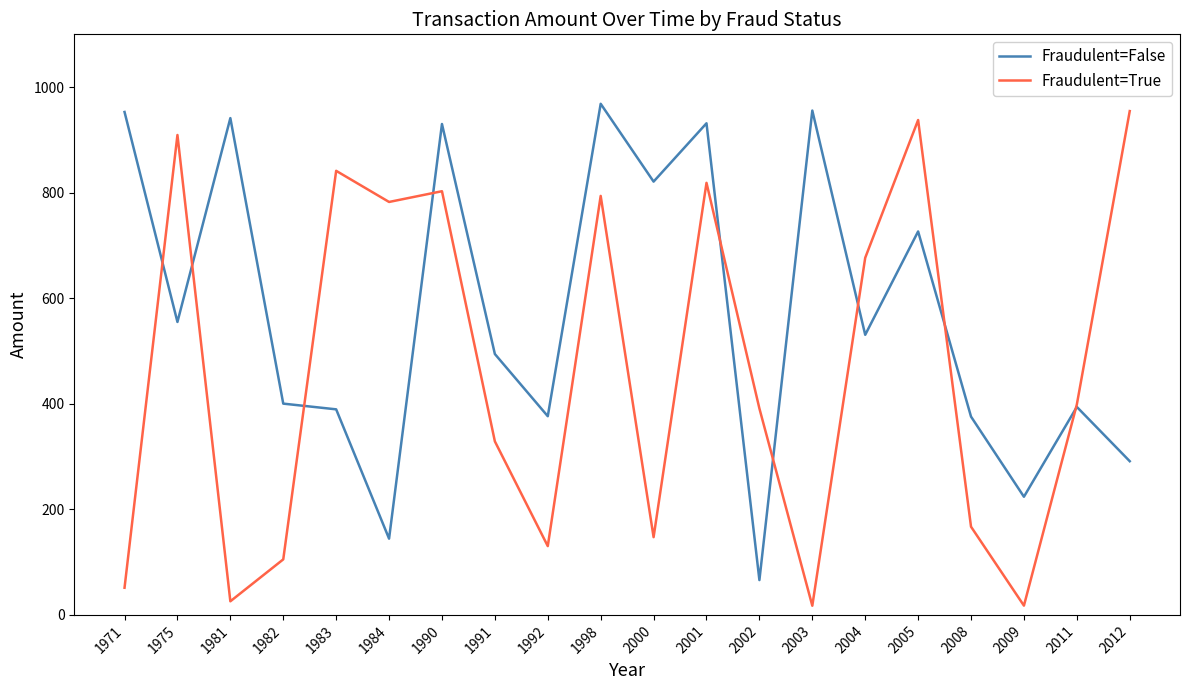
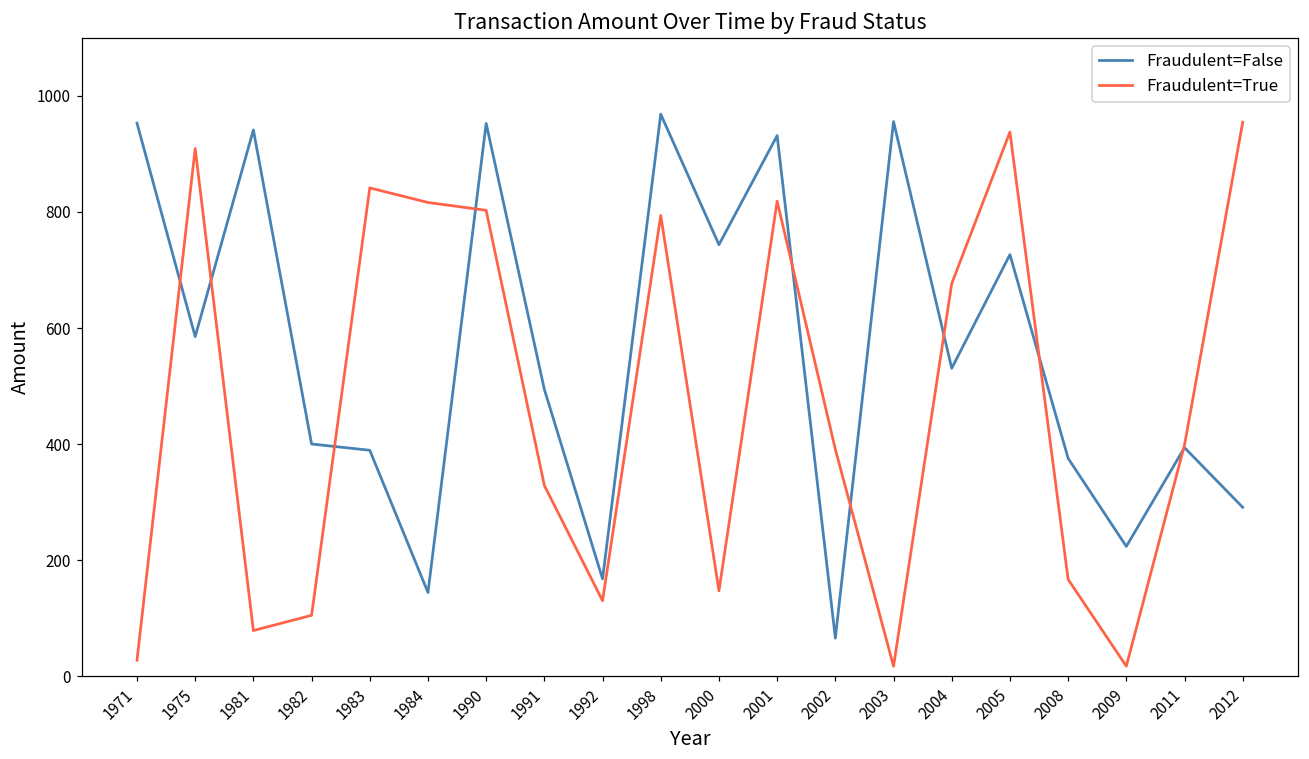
  {
    "Fraudulent=False": {
      "1971": 950,
-     "1975": 560,
+     "1975": 590,
      "1981": 940,
      "1982": 400,
      "1983": 390,
      "1984": 140,
-     "1990": 930,
+     "1990": 950,
      "1991": 490,
-     "1992": 380,
+     "1992": 170,
      "1998": 970,
-     "2000": 820,
+     "2000": 740,
      "2001": 930,
      "2002": 70,
      "2003": 960,
      "2004": 530,
      "2005": 730,
      "2008": 380,
      "2009": 220,
      "2012": 290
    },
    "Fraudulent=True": {
-     "1971": 50,
+     "1971": 30,
      "1975": 910,
-     "1981": 30,
+     "1981": 80,
      "1982": 110,
      "1983": 840,
-     "1984": 780,
+     "1984": 820,
      "1990": 800,
      "1991": 330,
      "1992": 130,
      "1998": 790,
      "2000": 150,
      "2001": 820,
      "2002": 390,
      "2003": 20,
      "2004": 680,
      "2005": 940,
      "2008": 170,
      "2009": 20,
      "2012": 950
    }
  }
